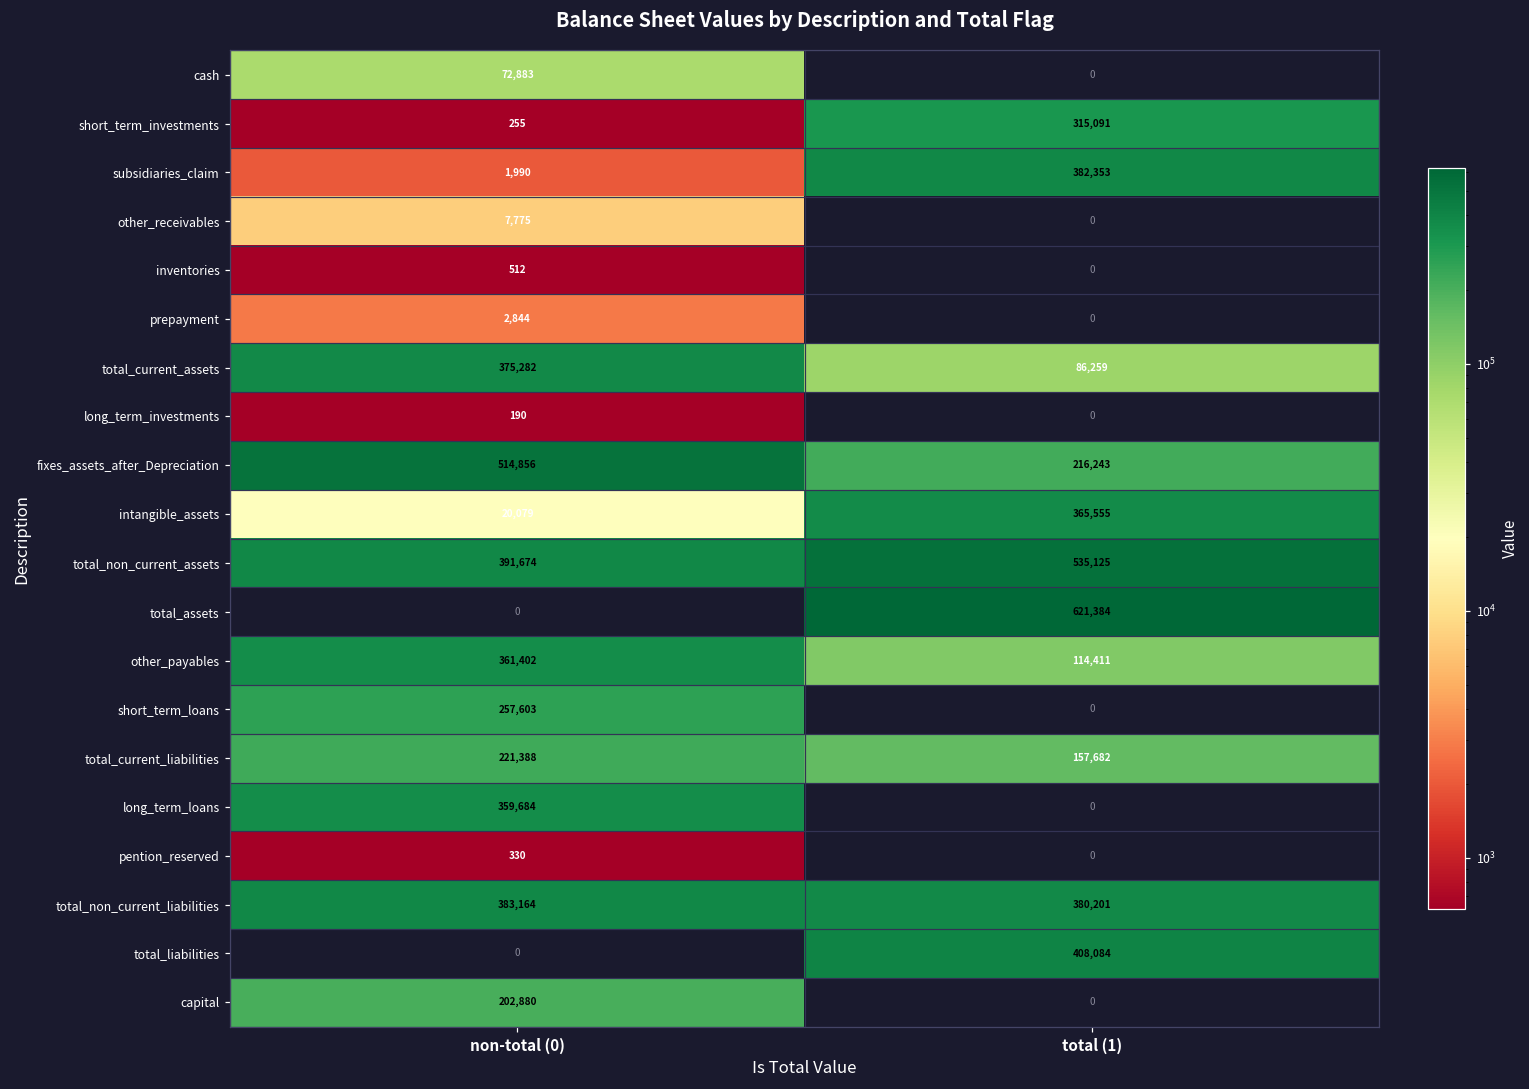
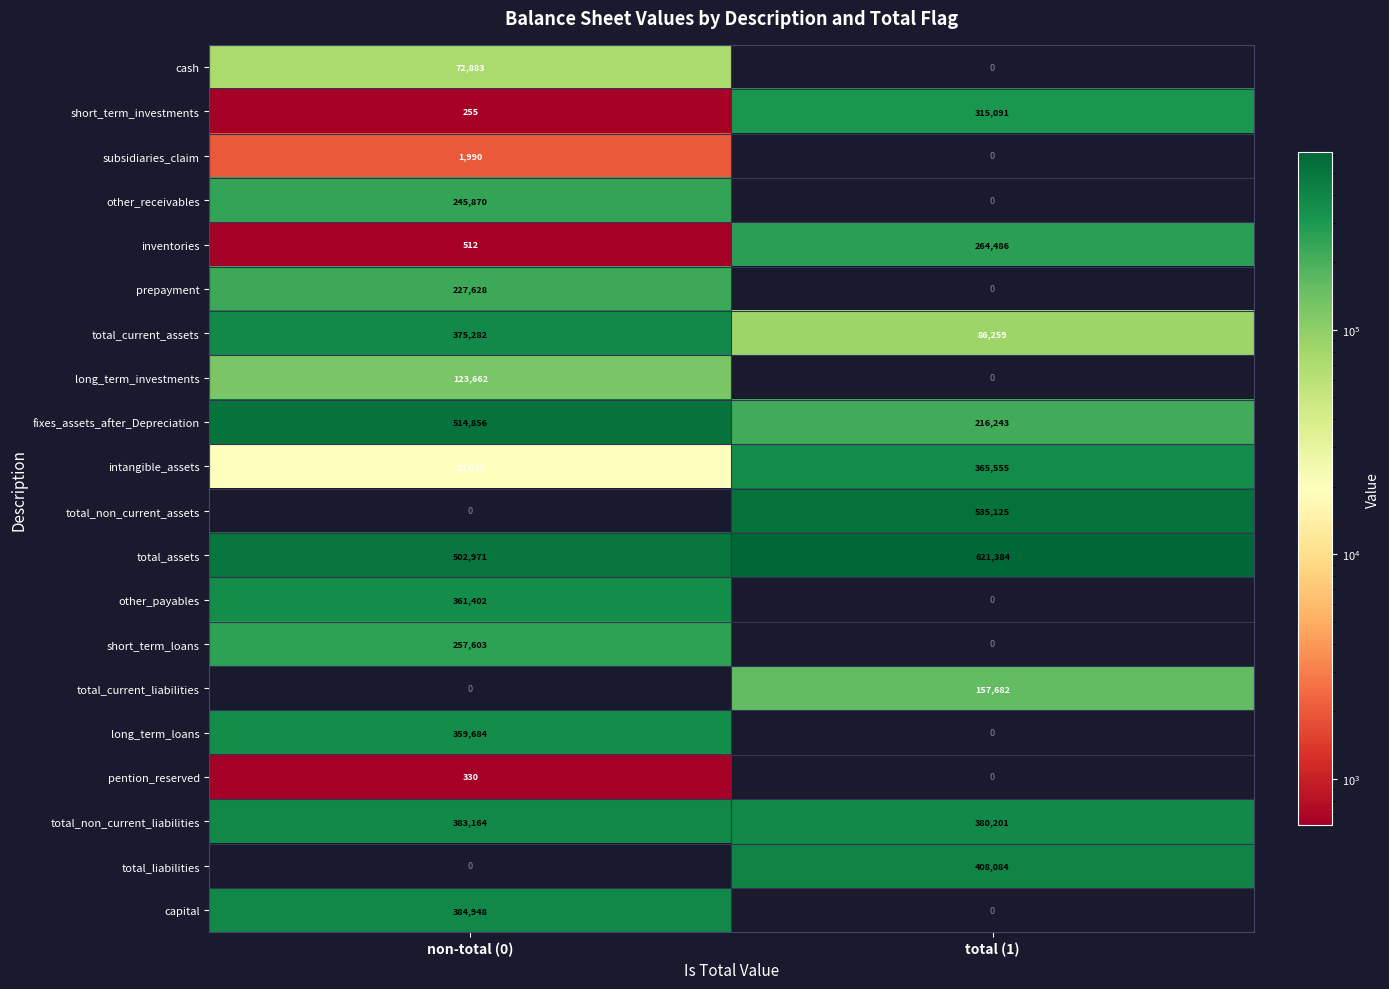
  {
    "cash": {
      "non-total (0)": "72,883",
      "total (1)": "0"
    },
    "short_term_investments": {
      "non-total (0)": "255",
      "total (1)": "315,091"
    },
    "subsidiaries_claim": {
      "non-total (0)": "1,990",
-     "total (1)": "382,353"
+     "total (1)": "0"
    },
    "other_receivables": {
-     "non-total (0)": "7,775",
+     "non-total (0)": "245,870",
      "total (1)": "0"
    },
    "inventories": {
      "non-total (0)": "512",
-     "total (1)": "0"
+     "total (1)": "264,486"
    },
    "prepayment": {
-     "non-total (0)": "2,844",
+     "non-total (0)": "227,628",
      "total (1)": "0"
    },
    "total_current_assets": {
      "non-total (0)": "375,282",
      "total (1)": "86,259"
    },
    "long_term_investments": {
-     "non-total (0)": "190",
+     "non-total (0)": "123,662",
      "total (1)": "0"
    },
    "fixes_assets_after_Depreciation": {
      "non-total (0)": "514,856",
      "total (1)": "216,243"
    },
    "intangible_assets": {
      "non-total (0)": "20,079",
      "total (1)": "365,555"
    },
    "total_non_current_assets": {
-     "non-total (0)": "391,674",
+     "non-total (0)": "0",
      "total (1)": "535,125"
    },
    "total_assets": {
-     "non-total (0)": "0",
+     "non-total (0)": "502,971",
      "total (1)": "621,384"
    },
    "other_payables": {
      "non-total (0)": "361,402",
-     "total (1)": "114,411"
+     "total (1)": "0"
    },
    "short_term_loans": {
      "non-total (0)": "257,603",
      "total (1)": "0"
    },
    "total_current_liabilities": {
-     "non-total (0)": "221,388",
+     "non-total (0)": "0",
      "total (1)": "157,682"
    },
    "long_term_loans": {
      "non-total (0)": "359,684",
      "total (1)": "0"
    },
    "pention_reserved": {
      "non-total (0)": "330",
      "total (1)": "0"
    },
    "total_non_current_liabilities": {
      "non-total (0)": "383,164",
      "total (1)": "380,201"
    },
    "total_liabilities": {
      "non-total (0)": "0",
      "total (1)": "408,084"
    },
    "capital": {
-     "non-total (0)": "202,880",
+     "non-total (0)": "384,948",
      "total (1)": "0"
    }
  }
